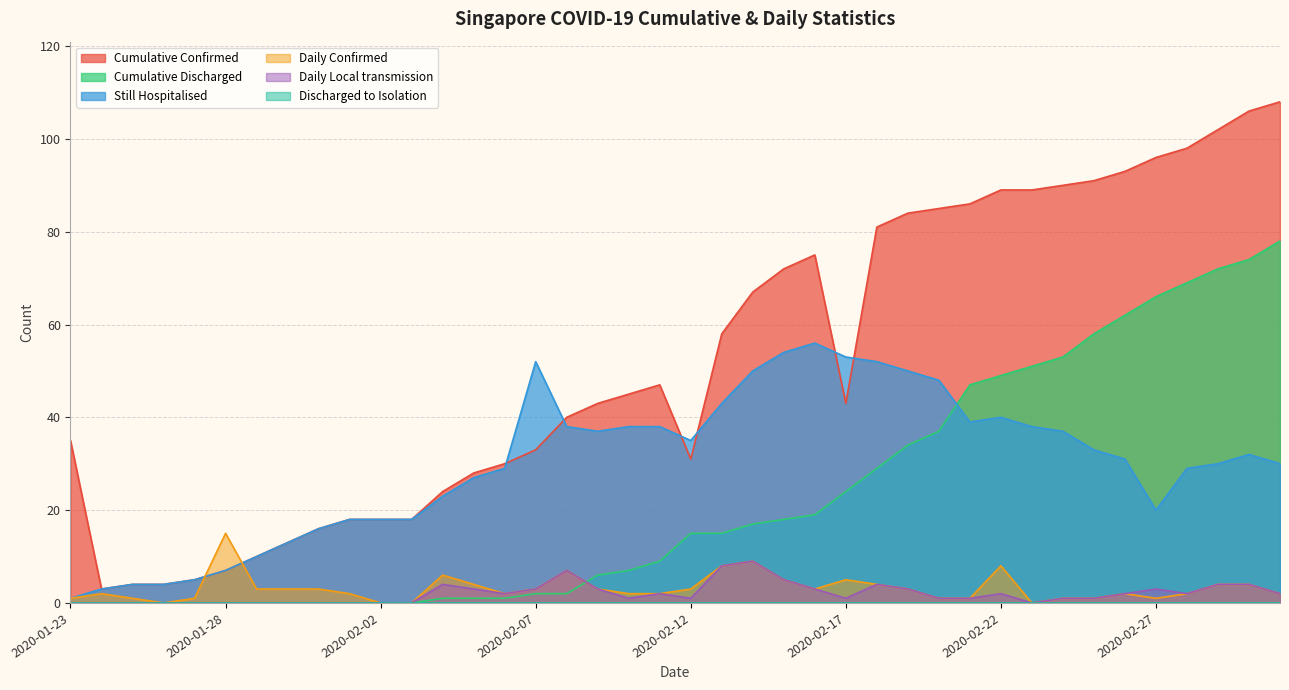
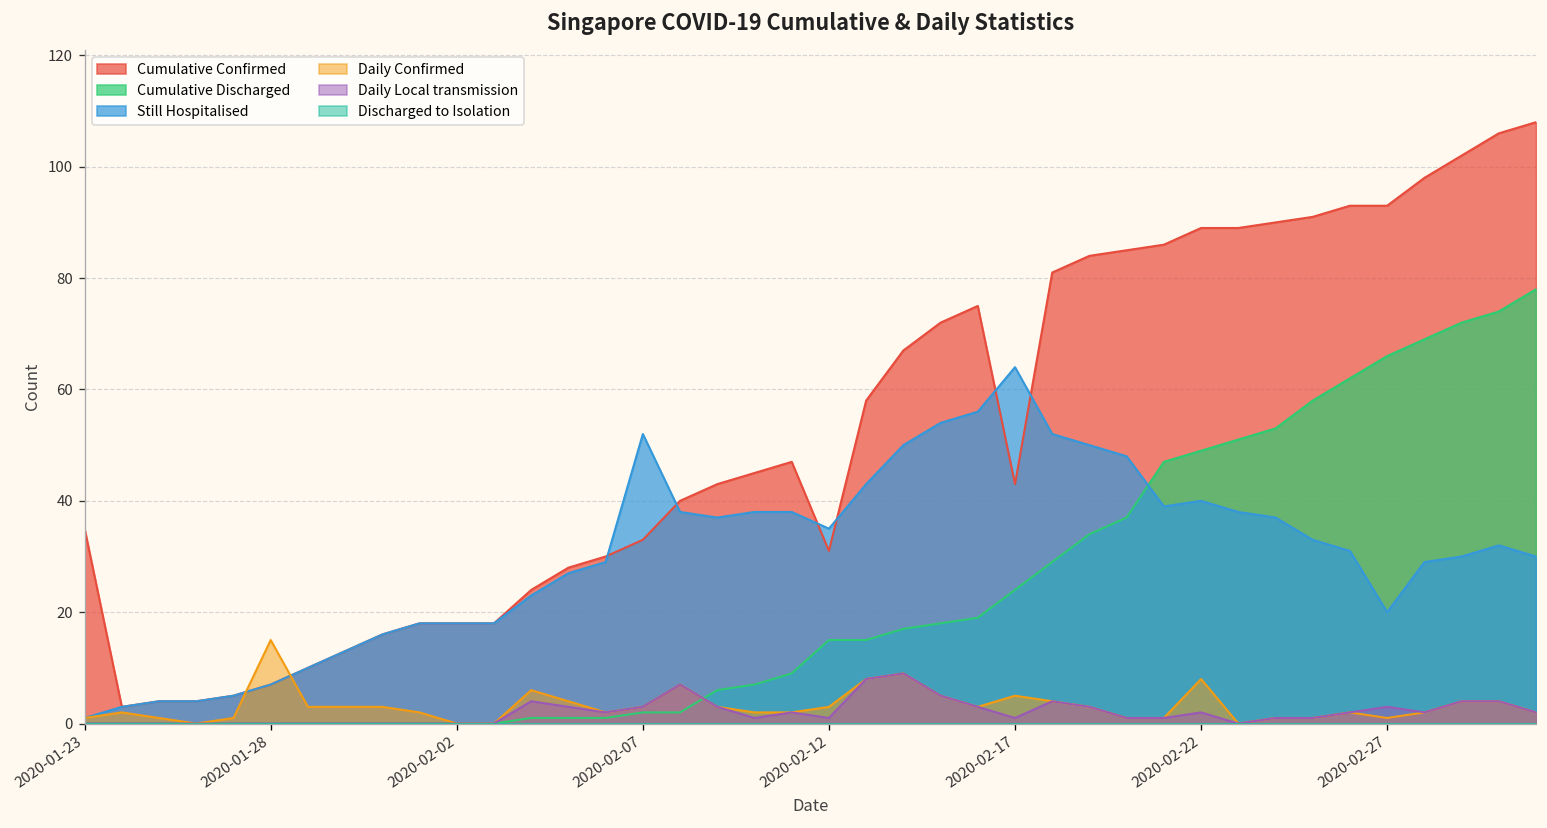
  {
    "Cumulative Confirmed": {
      "2020-01-23": 35,
      "2020-02-07": 33,
      "2020-02-12": 31,
      "2020-02-17": 43,
      "2020-02-22": 89,
-     "2020-02-27": 96
+     "2020-02-27": 93
    },
    "Still Hospitalised": {
      "2020-02-07": 52,
      "2020-02-12": 35,
-     "2020-02-17": 53,
+     "2020-02-17": 64,
      "2020-02-22": 40,
      "2020-02-27": 20
    },
    "Daily Confirmed": {
      "2020-01-28": 15,
      "2020-02-12": 3,
      "2020-02-17": 5,
      "2020-02-22": 8,
      "2020-02-27": 1
    },
    "Daily Local transmission": {
      "2020-02-12": 1,
      "2020-02-17": 1,
      "2020-02-22": 2,
      "2020-02-27": 3
    }
  }
